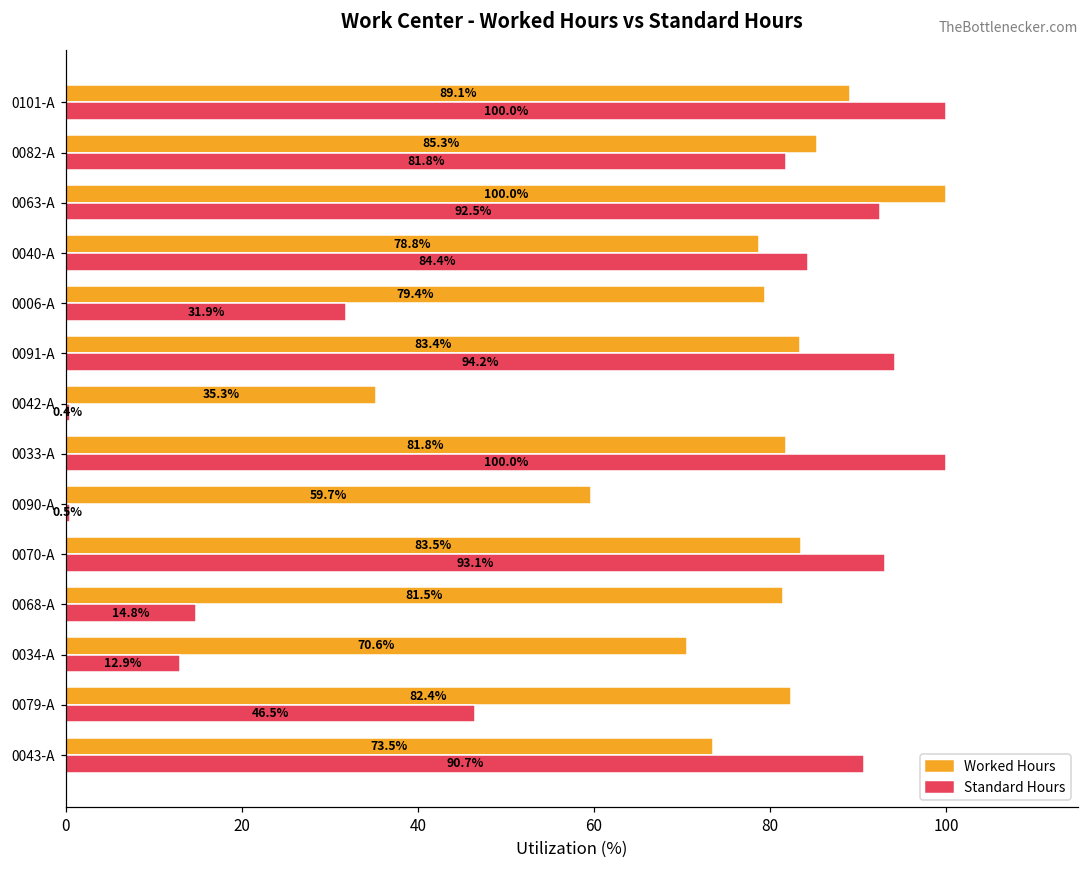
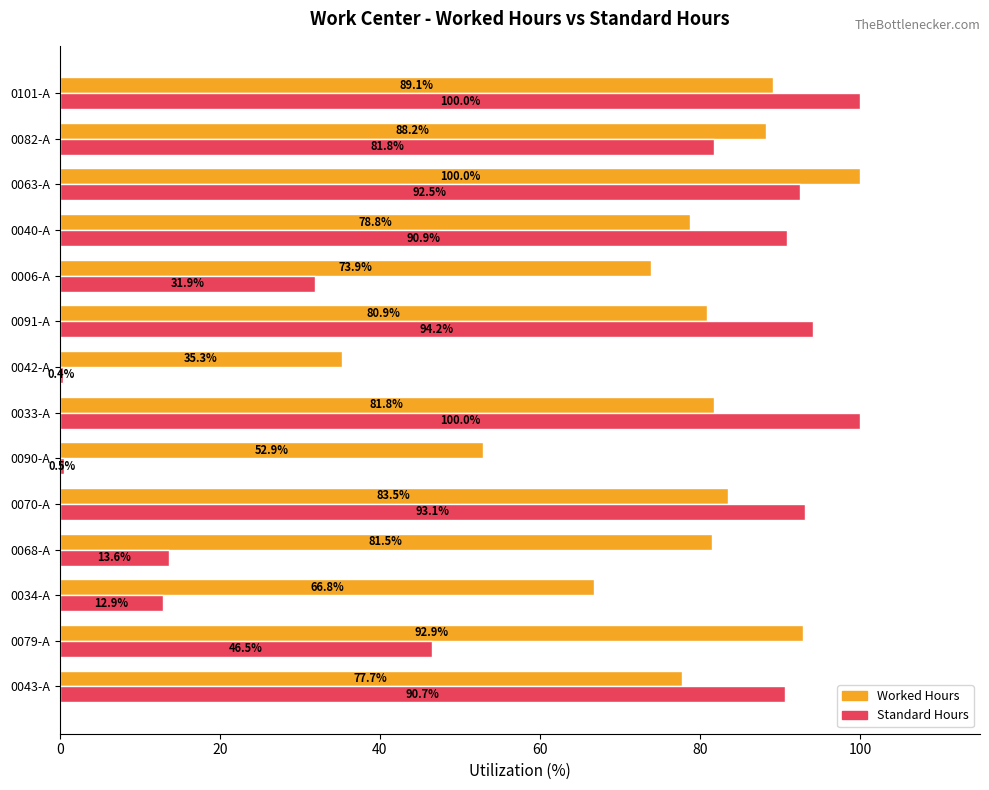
  {
    "Worked Hours": {
      "0101-A": "89.1%",
-     "0082-A": "85.3%",
+     "0082-A": "88.2%",
      "0063-A": "100.0%",
      "0040-A": "78.8%",
-     "0006-A": "79.4%",
-     "0091-A": "83.4%",
+     "0006-A": "73.9%",
+     "0091-A": "80.9%",
      "0042-A": "35.3%",
      "0033-A": "81.8%",
-     "0090-A": "59.7%",
+     "0090-A": "52.9%",
      "0070-A": "83.5%",
      "0068-A": "81.5%",
-     "0034-A": "70.6%",
-     "0079-A": "82.4%",
-     "0043-A": "73.5%"
+     "0034-A": "66.8%",
+     "0079-A": "92.9%",
+     "0043-A": "77.7%"
    },
    "Standard Hours": {
      "0101-A": "100.0%",
      "0082-A": "81.8%",
      "0063-A": "92.5%",
-     "0040-A": "84.4%",
+     "0040-A": "90.9%",
      "0006-A": "31.9%",
      "0091-A": "94.2%",
      "0042-A": "0.4%",
      "0033-A": "100.0%",
      "0090-A": "0.5%",
      "0070-A": "93.1%",
-     "0068-A": "14.8%",
+     "0068-A": "13.6%",
      "0034-A": "12.9%",
      "0079-A": "46.5%",
      "0043-A": "90.7%"
    }
  }
